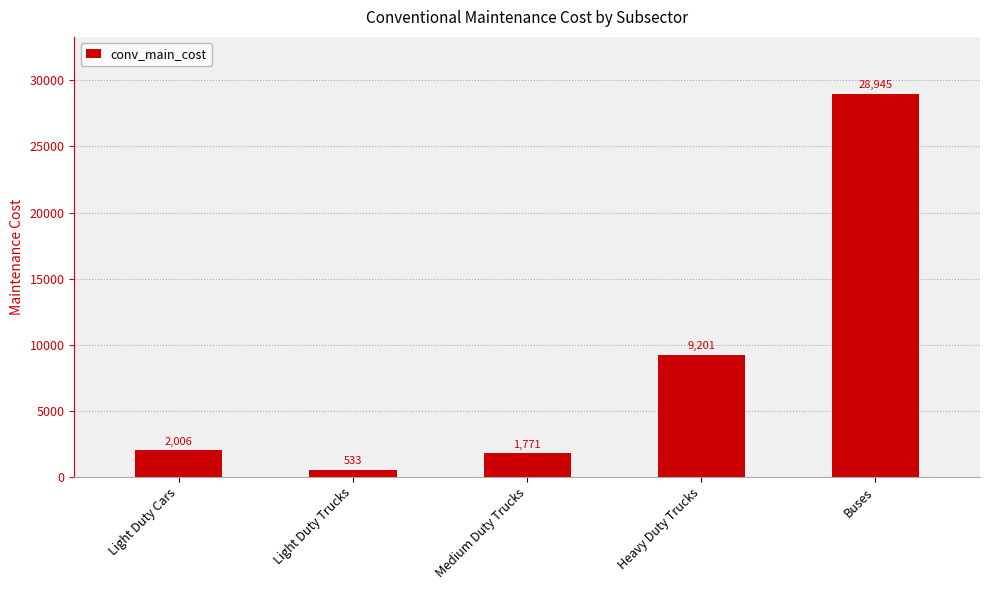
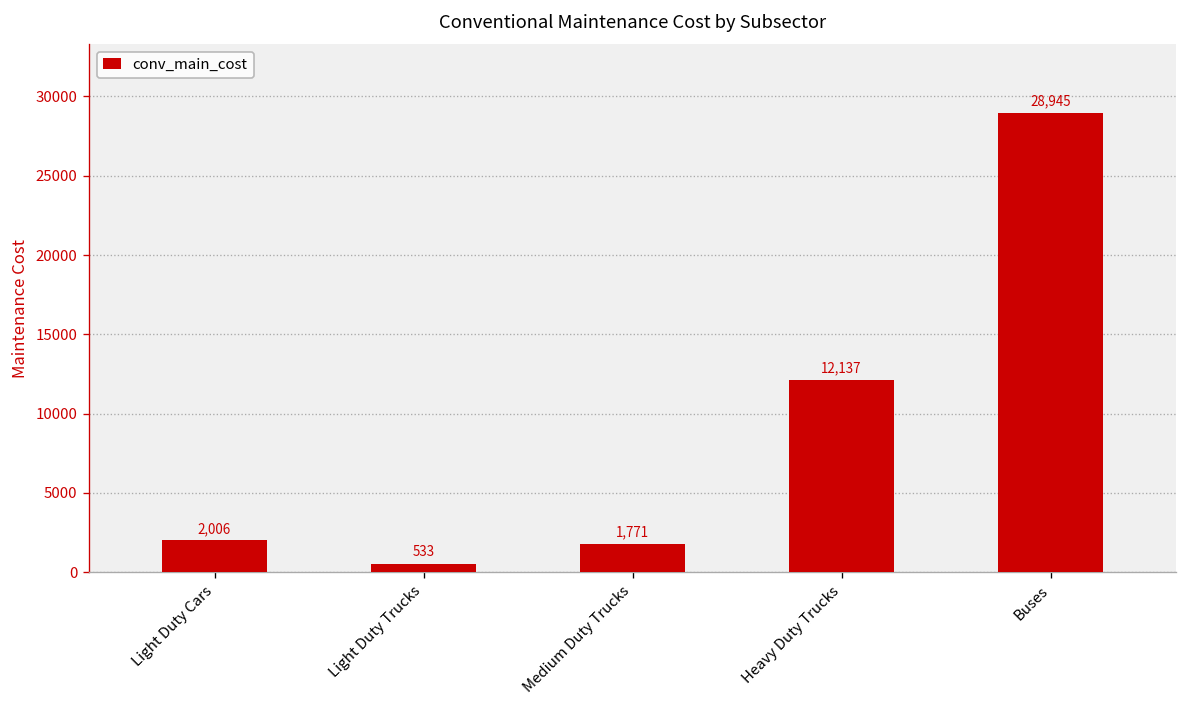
  {
    "Light Duty Cars": "2,006",
    "Light Duty Trucks": "533",
    "Medium Duty Trucks": "1,771",
-   "Heavy Duty Trucks": "9,201",
+   "Heavy Duty Trucks": "12,137",
    "Buses": "28,945"
  }
